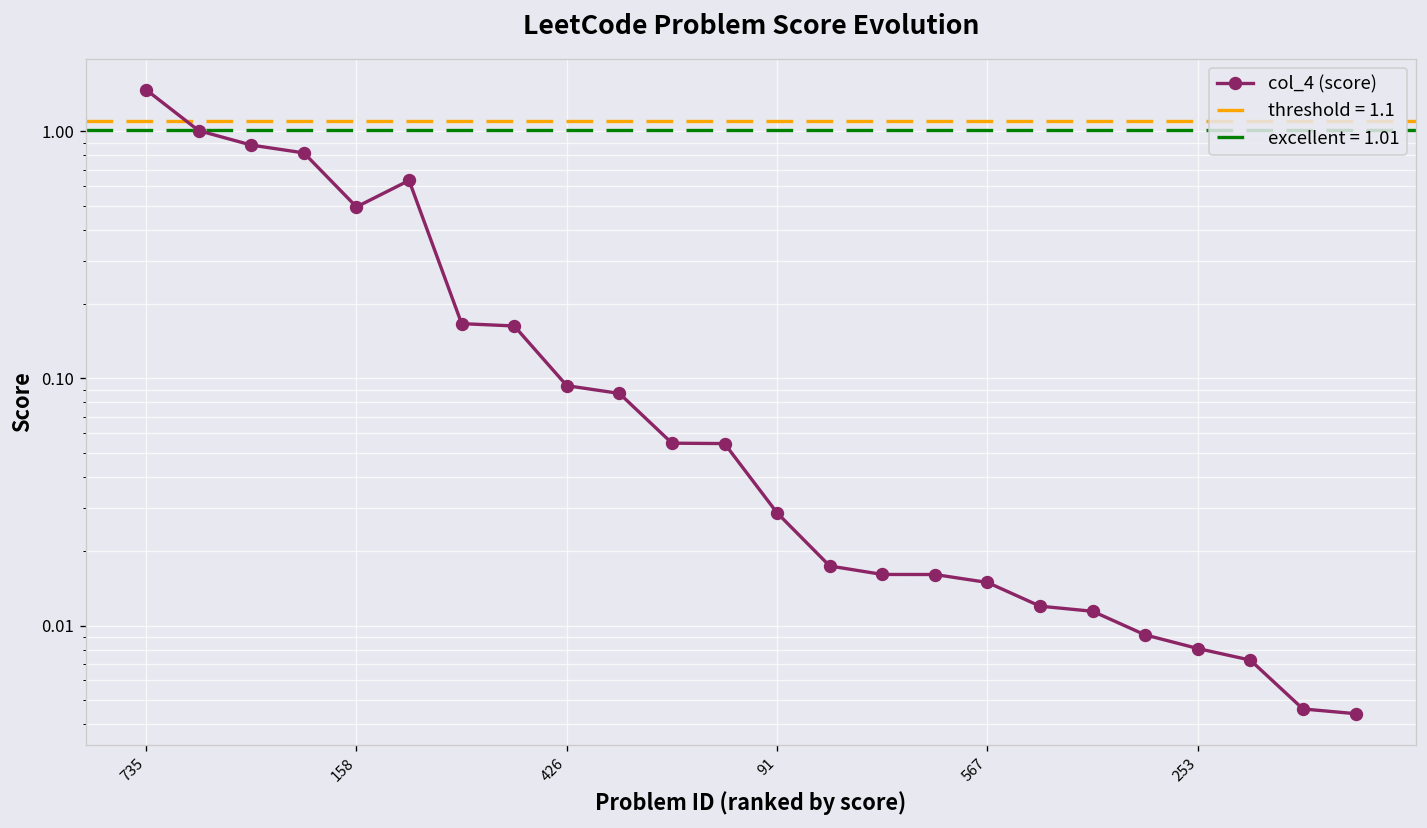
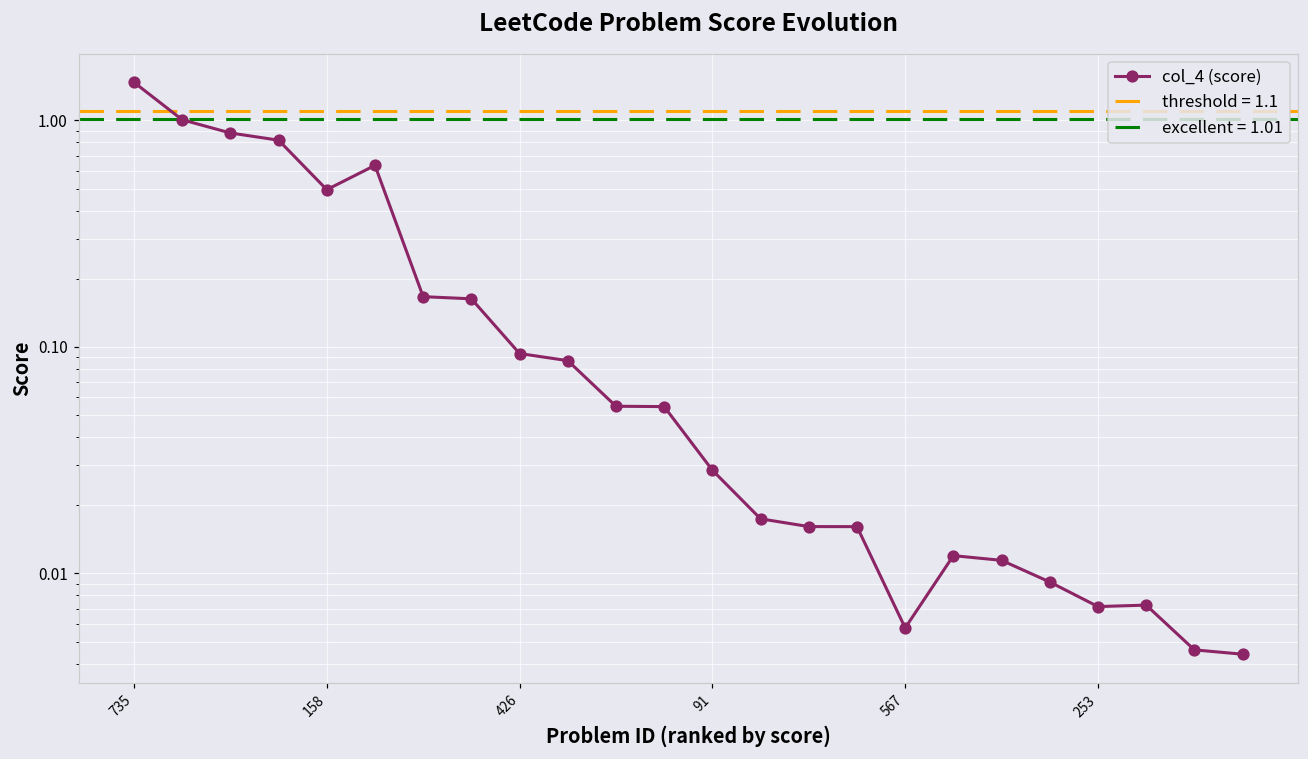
  {
    "735": 1.5,
    "158": 0.49,
    "426": 0.09,
    "91": 0.029,
-   "567": 0.015,
-   "253": 0.0081
+   "567": 0.0057,
+   "253": 0.0071
  }
